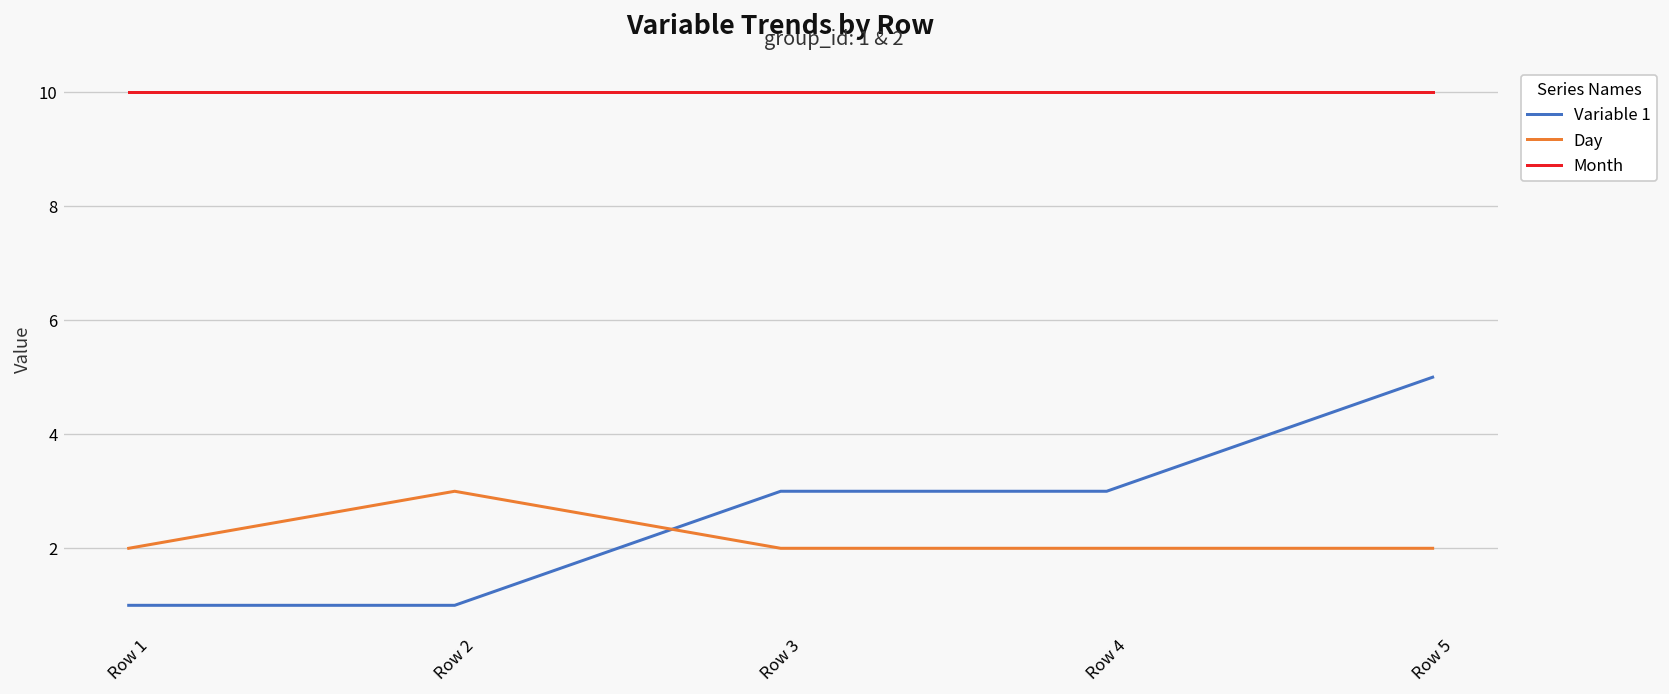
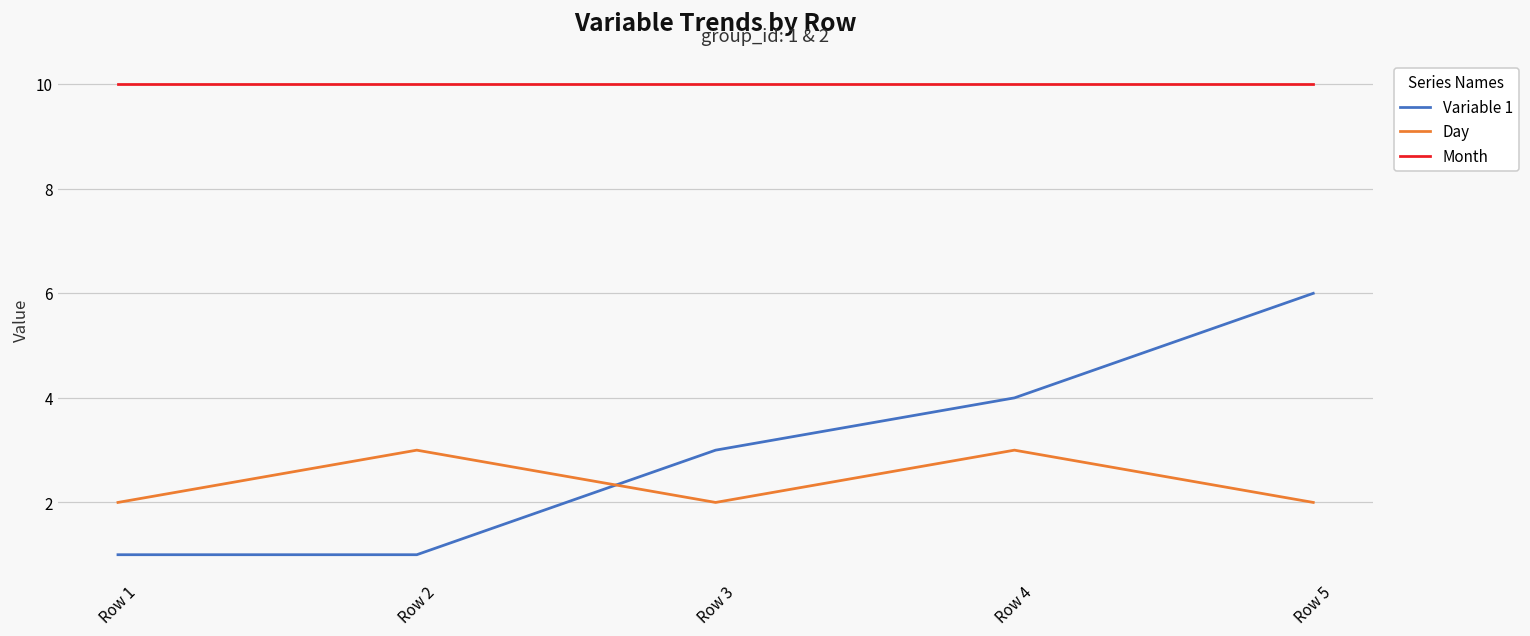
  {
    "Variable 1": {
      "Row 1": 1,
      "Row 2": 1,
      "Row 3": 3,
-     "Row 4": 3,
-     "Row 5": 5
+     "Row 4": 4,
+     "Row 5": 6
    },
    "Day": {
      "Row 1": 2,
      "Row 2": 3,
      "Row 3": 2,
-     "Row 4": 2,
+     "Row 4": 3,
      "Row 5": 2
    },
    "Month": {
      "Row 1": 10,
      "Row 2": 10,
      "Row 3": 10,
      "Row 4": 10,
      "Row 5": 10
    }
  }
